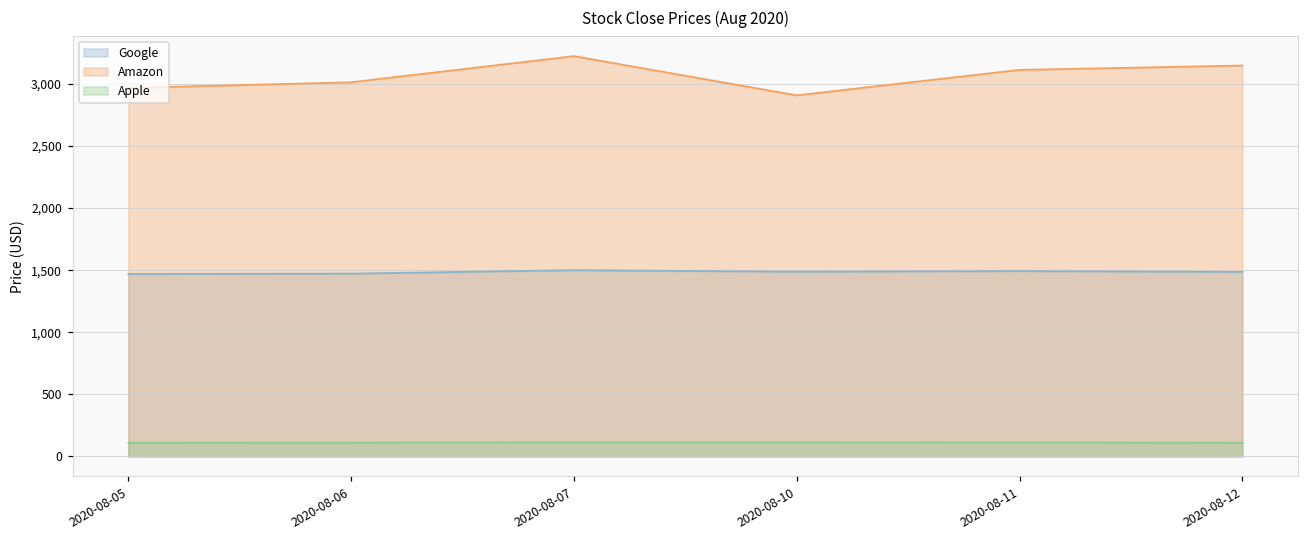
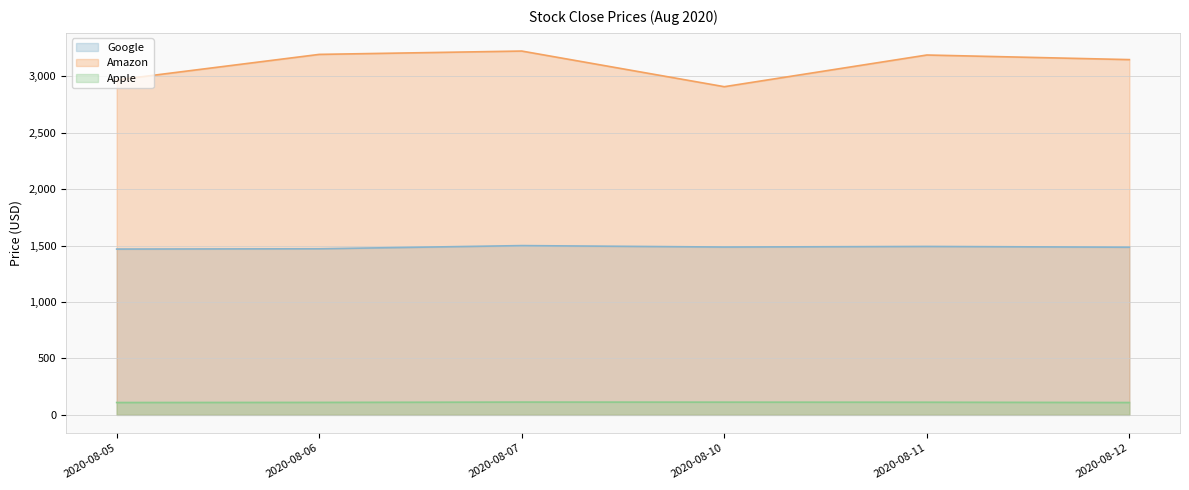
  {
    "Amazon": {
-     "2020-08-06": "3,010",
+     "2020-08-06": "3,190",
      "2020-08-07": "3,220",
      "2020-08-10": "2,910",
-     "2020-08-11": "3,110",
+     "2020-08-11": "3,190",
      "2020-08-12": "3,150"
    }
  }
